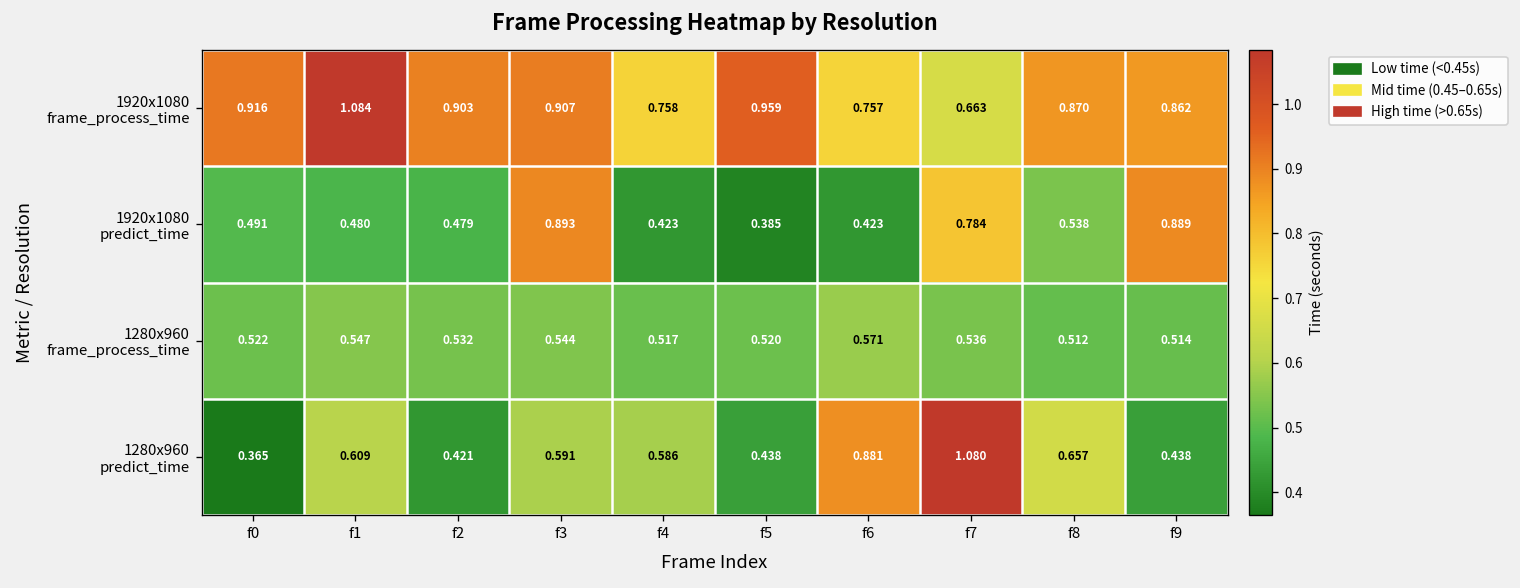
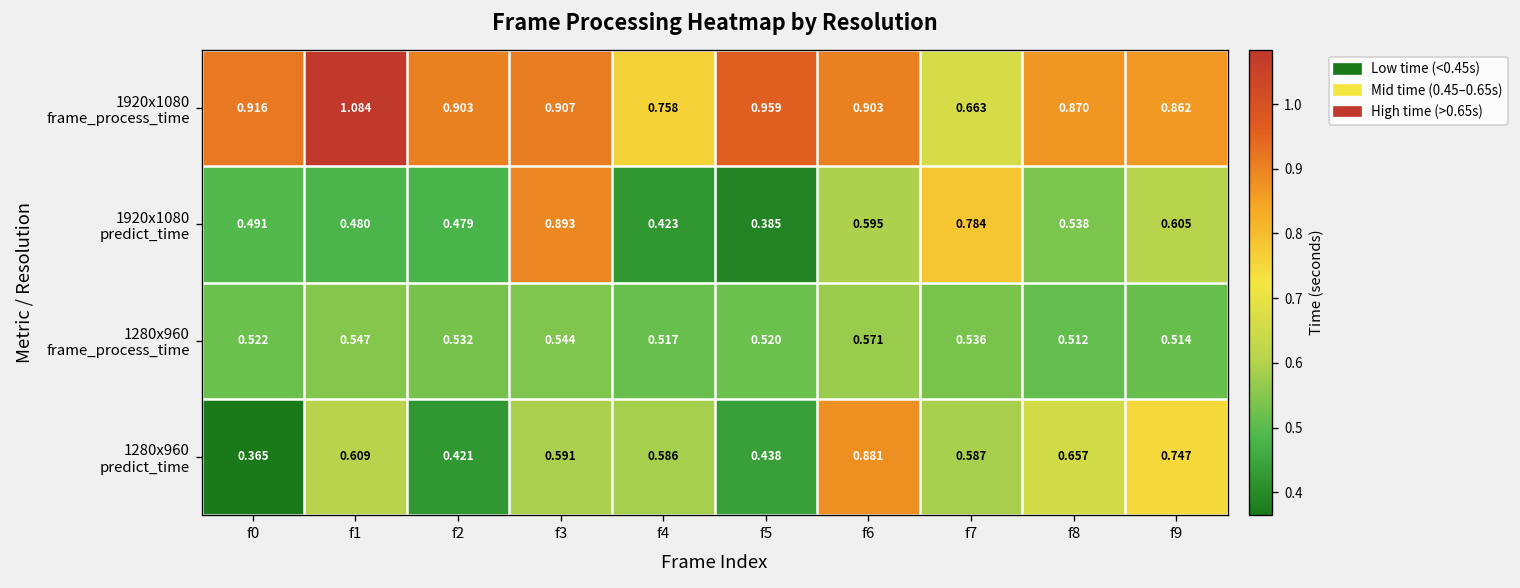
  {
    "1920x1080 frame_process_time": {
      "f0": 0.916,
      "f1": 1.084,
      "f2": 0.903,
      "f3": 0.907,
      "f4": 0.758,
      "f5": 0.959,
-     "f6": 0.757,
+     "f6": 0.903,
      "f7": 0.663,
      "f8": 0.870,
      "f9": 0.862
    },
    "1920x1080 predict_time": {
      "f0": 0.491,
      "f1": 0.480,
      "f2": 0.479,
      "f3": 0.893,
      "f4": 0.423,
      "f5": 0.385,
-     "f6": 0.423,
+     "f6": 0.595,
      "f7": 0.784,
      "f8": 0.538,
-     "f9": 0.889
+     "f9": 0.605
    },
    "1280x960 frame_process_time": {
      "f0": 0.522,
      "f1": 0.547,
      "f2": 0.532,
      "f3": 0.544,
      "f4": 0.517,
      "f5": 0.520,
      "f6": 0.571,
      "f7": 0.536,
      "f8": 0.512,
      "f9": 0.514
    },
    "1280x960 predict_time": {
      "f0": 0.365,
      "f1": 0.609,
      "f2": 0.421,
      "f3": 0.591,
      "f4": 0.586,
      "f5": 0.438,
      "f6": 0.881,
-     "f7": 1.080,
+     "f7": 0.587,
      "f8": 0.657,
-     "f9": 0.438
+     "f9": 0.747
    }
  }
